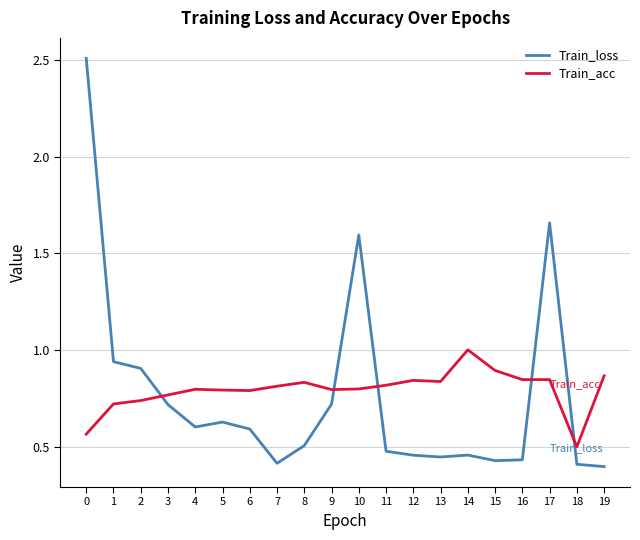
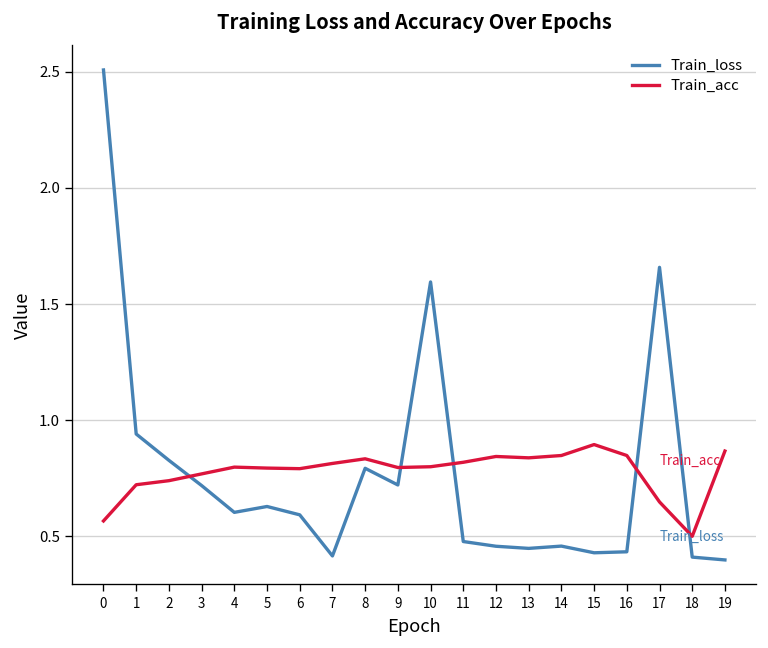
  {
    "Train_loss": {
      "0": 2.51,
      "1": 0.94,
-     "2": 0.91,
+     "2": 0.83,
      "3": 0.72,
      "4": 0.60,
      "5": 0.63,
      "6": 0.59,
      "7": 0.42,
-     "8": 0.51,
+     "8": 0.79,
      "9": 0.72,
      "10": 1.60,
      "11": 0.48,
      "12": 0.46,
      "13": 0.45,
      "14": 0.46,
      "15": 0.43,
      "16": 0.43,
      "17": 1.66,
      "18": 0.41,
      "19": 0.40
    },
    "Train_acc": {
      "0": 0.57,
      "1": 0.72,
      "2": 0.74,
      "3": 0.77,
      "4": 0.80,
      "5": 0.79,
      "6": 0.79,
      "7": 0.81,
      "8": 0.83,
      "9": 0.80,
      "10": 0.80,
      "11": 0.82,
      "12": 0.84,
      "13": 0.84,
-     "14": 1.00,
+     "14": 0.85,
      "15": 0.90,
      "16": 0.85,
-     "17": 0.85,
+     "17": 0.65,
      "18": 0.50,
      "19": 0.87
    }
  }
